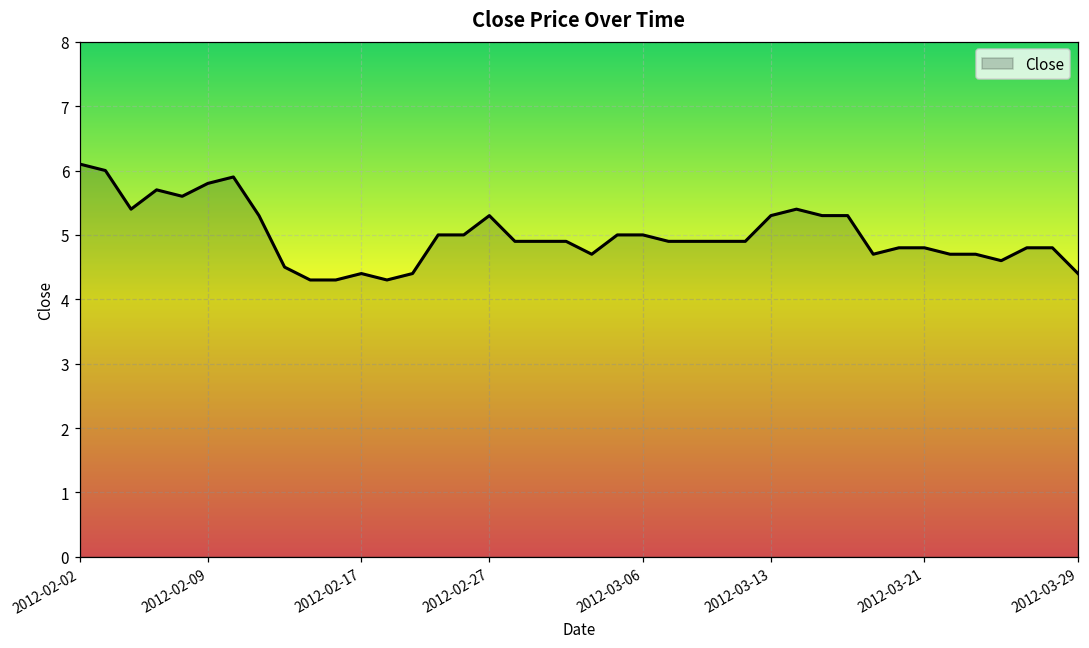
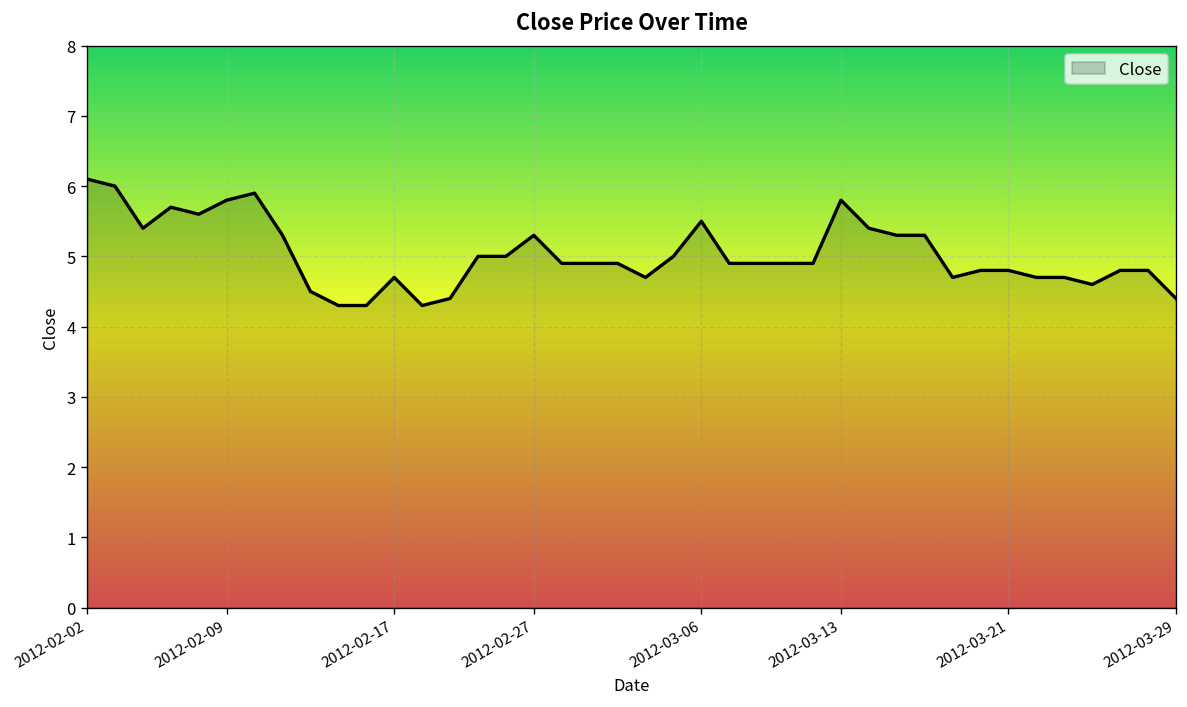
  {
    "2012-02-02": 6.1,
    "2012-02-09": 5.8,
-   "2012-02-17": 4.4,
+   "2012-02-17": 4.7,
    "2012-02-27": 5.3,
-   "2012-03-06": 5.0,
-   "2012-03-13": 5.3,
+   "2012-03-06": 5.5,
+   "2012-03-13": 5.8,
    "2012-03-21": 4.8,
    "2012-03-29": 4.4
  }
